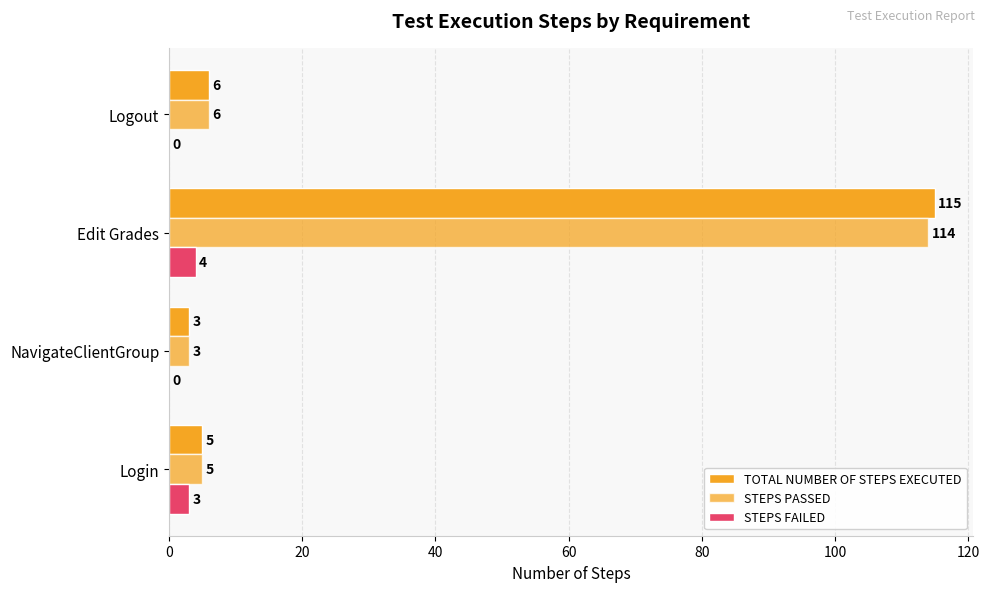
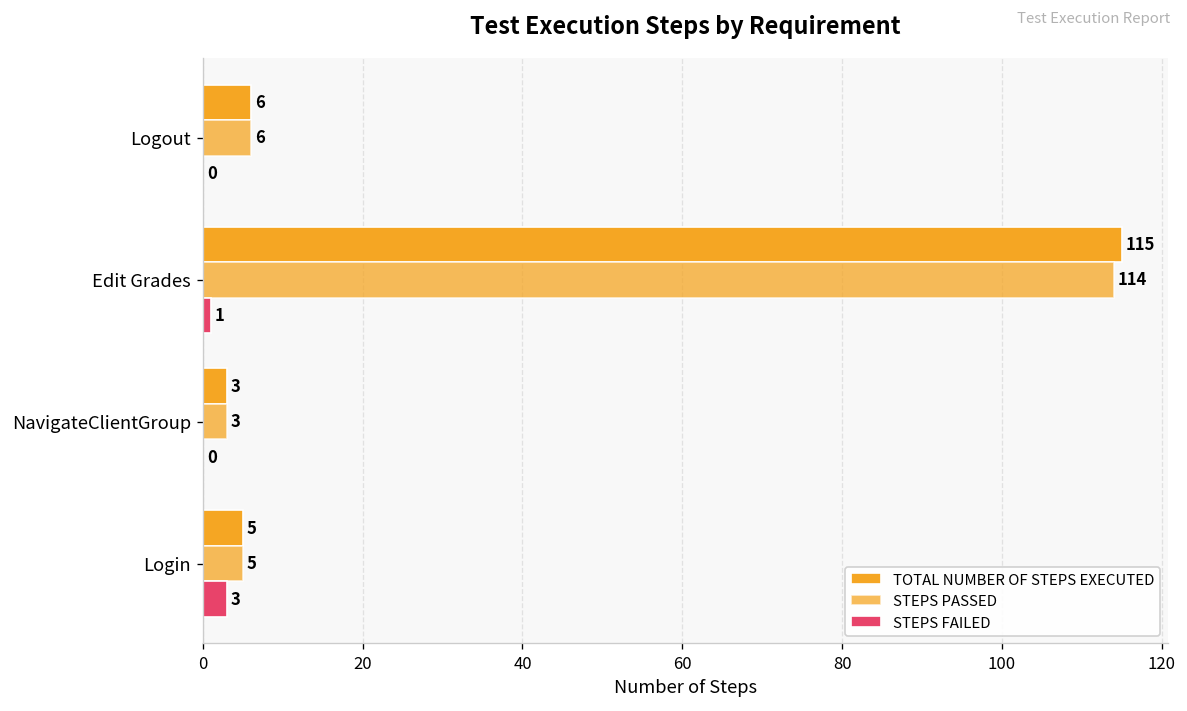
  {
    "STEPS FAILED": {
      "Logout": 0,
-     "Edit Grades": 4,
+     "Edit Grades": 1,
      "NavigateClientGroup": 0,
      "Login": 3
    }
  }
